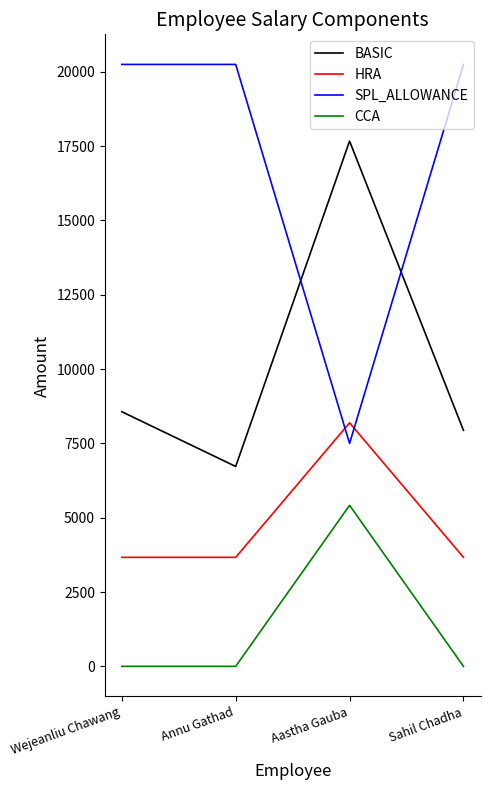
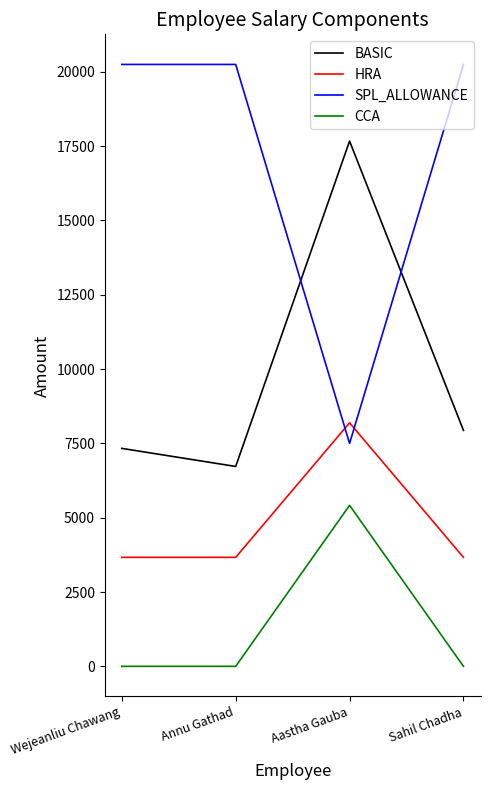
  {
    "BASIC": {
-     "Wejeanliu Chawang": 8600,
+     "Wejeanliu Chawang": 7300,
      "Annu Gathad": 6700,
      "Aastha Gauba": 17700,
      "Sahil Chadha": 7900
    },
    "HRA": {
      "Wejeanliu Chawang": 3700,
      "Annu Gathad": 3700,
      "Aastha Gauba": 8200,
      "Sahil Chadha": 3700
    },
    "SPL_ALLOWANCE": {
      "Wejeanliu Chawang": 20300,
      "Annu Gathad": 20300,
      "Aastha Gauba": 7500
    },
    "CCA": {
      "Wejeanliu Chawang": 0,
      "Annu Gathad": 0,
      "Aastha Gauba": 5400,
      "Sahil Chadha": 0
    }
  }
